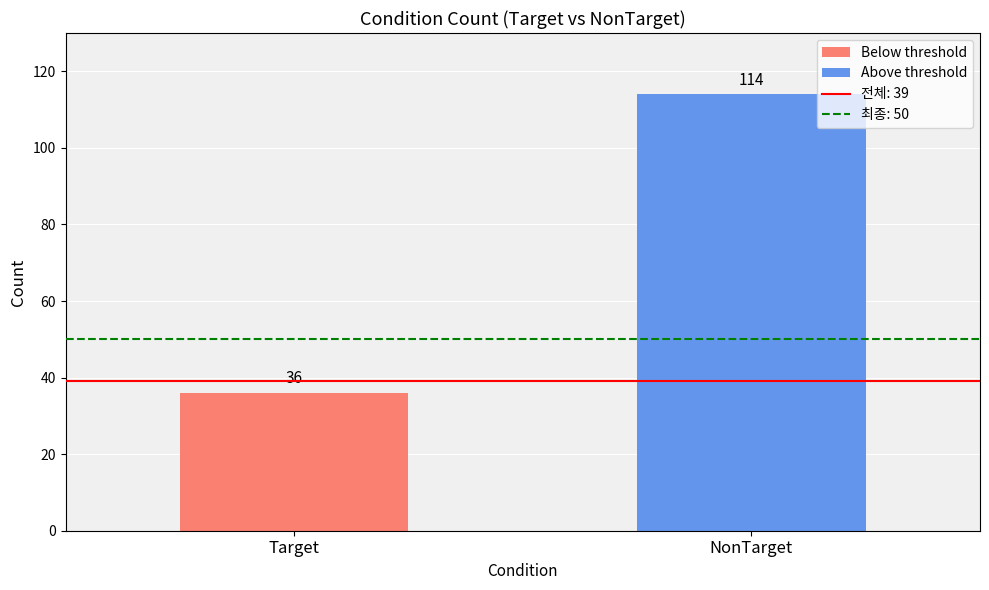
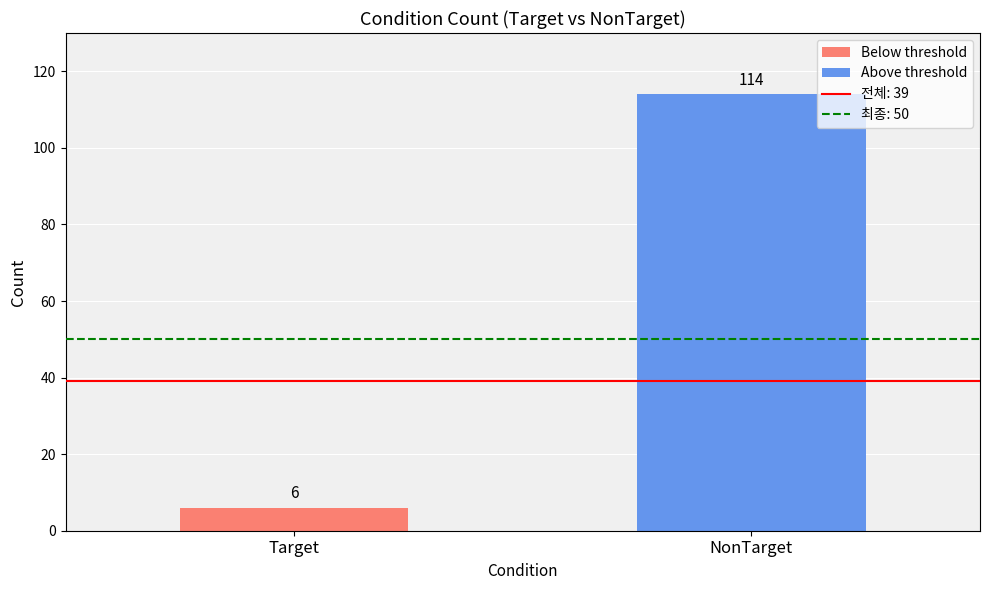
  {
-   "Target": 36,
+   "Target": 6,
    "NonTarget": 114
  }
